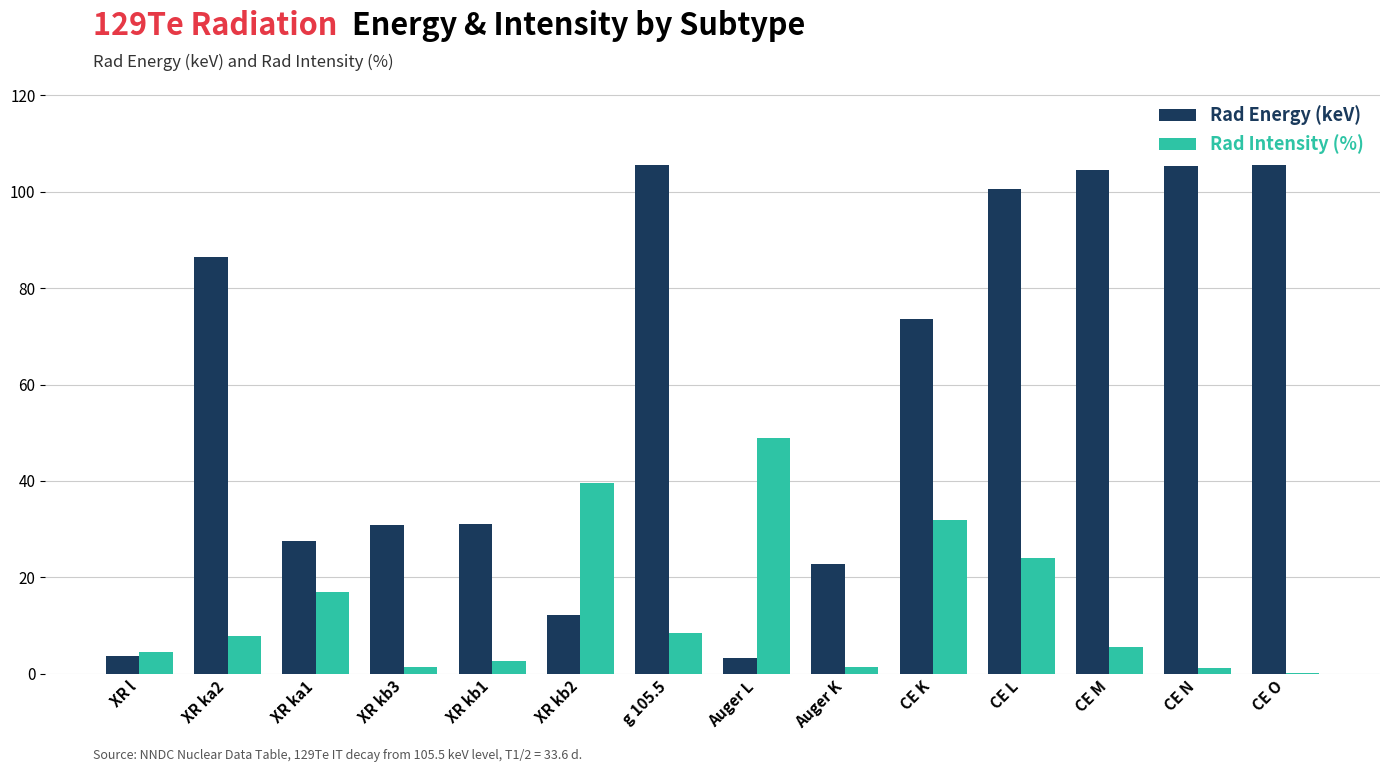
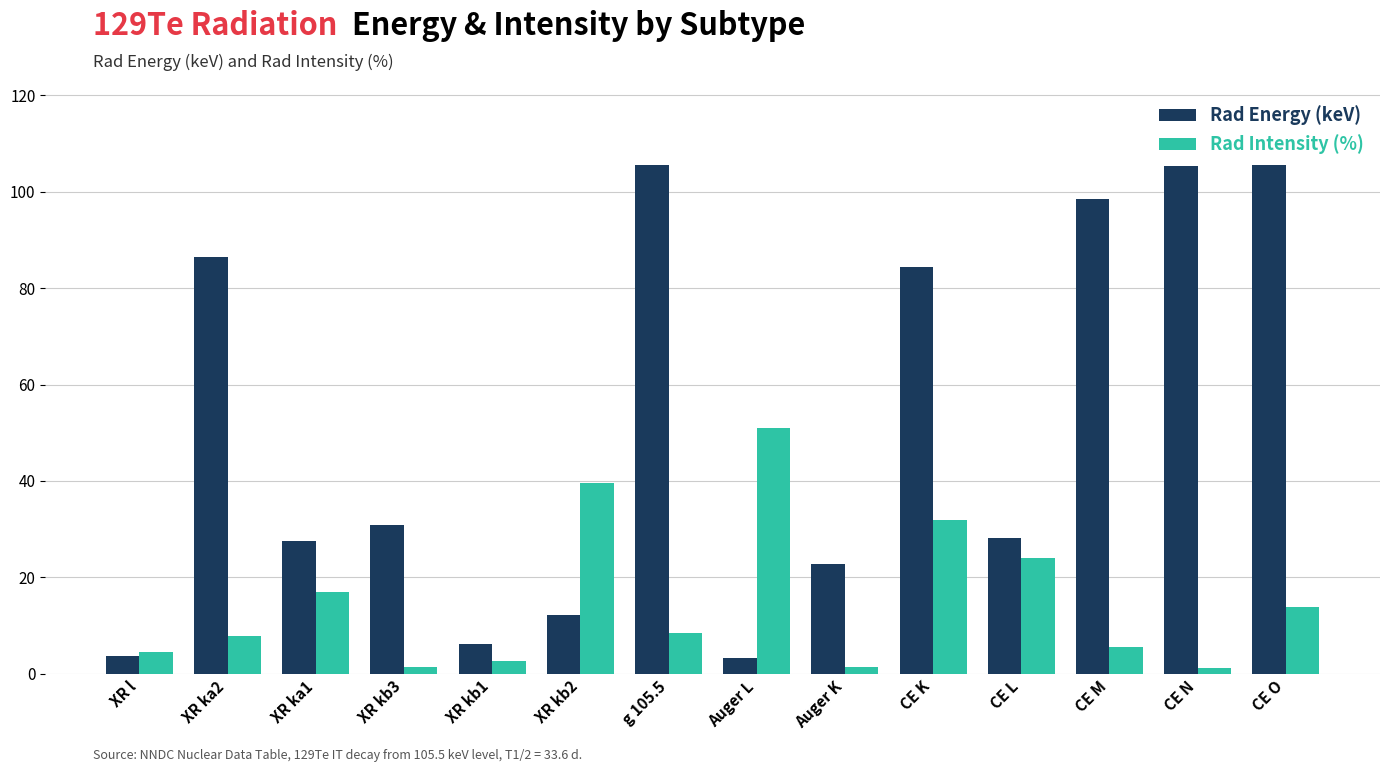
  {
    "Rad Energy (keV)": {
      "XR l": 4,
      "XR ka2": 87,
      "XR ka1": 27,
      "XR kb3": 31,
-     "XR kb1": 31,
+     "XR kb1": 6,
      "XR kb2": 12,
      "g 105.5": 106,
      "Auger L": 3,
      "Auger K": 23,
-     "CE K": 74,
-     "CE L": 101,
-     "CE M": 104,
+     "CE K": 84,
+     "CE L": 28,
+     "CE M": 99,
      "CE N": 105,
      "CE O": 105
    },
    "Rad Intensity (%)": {
      "XR l": 5,
      "XR ka2": 8,
      "XR ka1": 17,
      "XR kb3": 1,
      "XR kb1": 3,
      "XR kb2": 40,
      "g 105.5": 8,
-     "Auger L": 49,
+     "Auger L": 51,
      "Auger K": 1,
      "CE K": 32,
      "CE L": 24,
      "CE M": 6,
      "CE N": 1,
-     "CE O": 0
+     "CE O": 14
    }
  }
